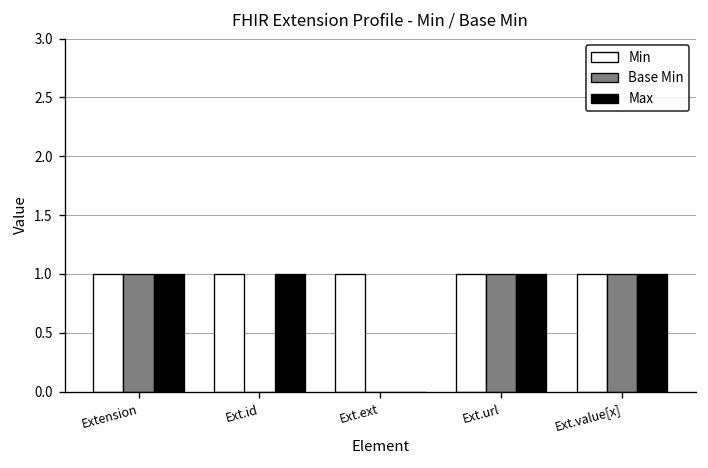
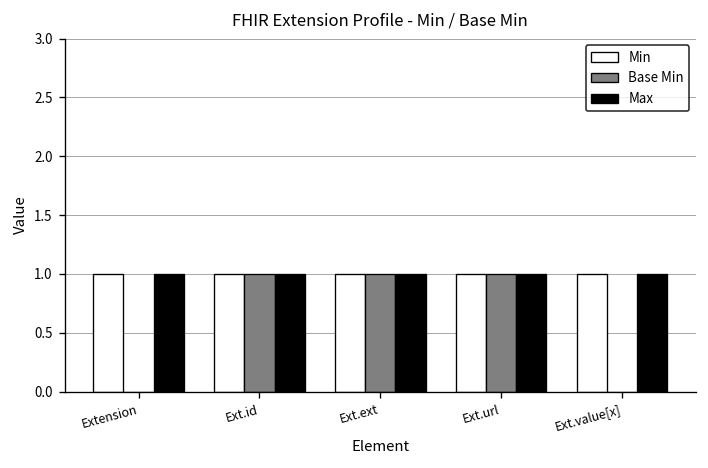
  {
    "Min": {
      "Extension": 1,
      "Ext.id": 1,
      "Ext.ext": 1,
      "Ext.url": 1,
      "Ext.value[x]": 1
    },
    "Base Min": {
-     "Extension": 1,
-     "Ext.id": 0,
-     "Ext.ext": 0,
+     "Extension": 0,
+     "Ext.id": 1,
+     "Ext.ext": 1,
      "Ext.url": 1,
-     "Ext.value[x]": 1
+     "Ext.value[x]": 0
    },
    "Max": {
      "Extension": 1,
      "Ext.id": 1,
-     "Ext.ext": 0,
+     "Ext.ext": 1,
      "Ext.url": 1,
      "Ext.value[x]": 1
    }
  }
